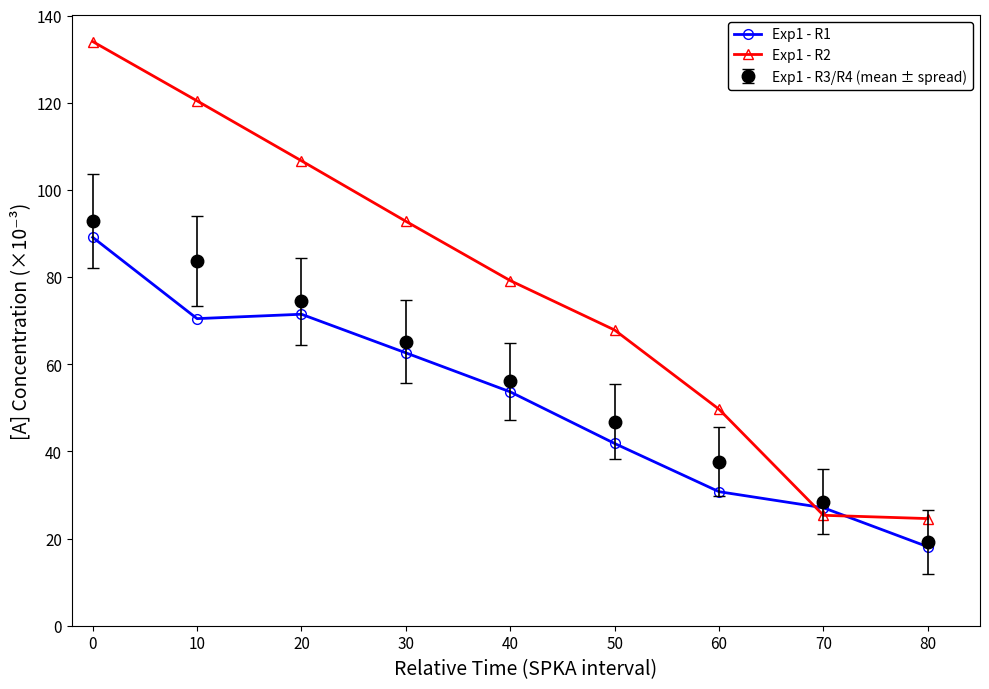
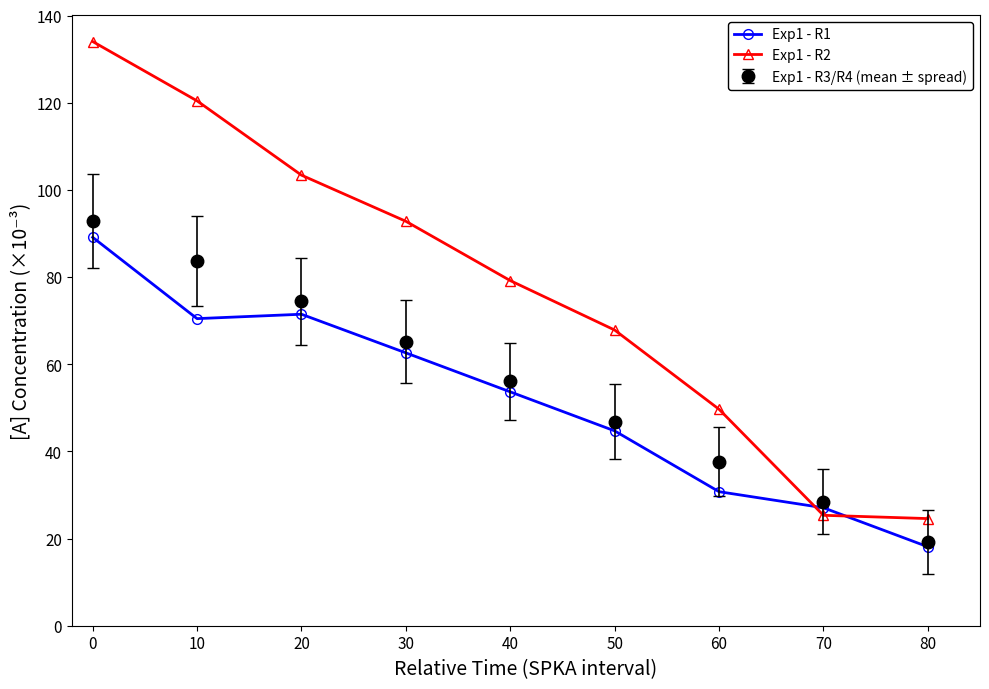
  {
    "Exp1 - R1": {
      "0": 89,
      "10": 70,
      "20": 71,
      "30": 63,
      "40": 54,
-     "50": 42,
+     "50": 45,
      "60": 31,
      "70": 27,
      "80": 18
    },
    "Exp1 - R2": {
      "0": 134,
      "10": 120,
-     "20": 107,
+     "20": 103,
      "30": 93,
      "40": 79,
      "50": 68,
      "60": 50,
      "70": 25,
      "80": 25
    }
  }
